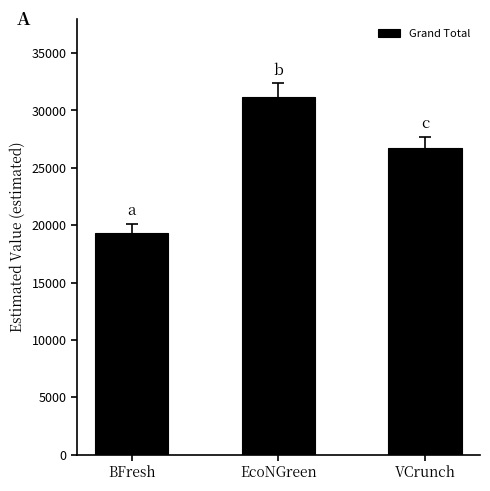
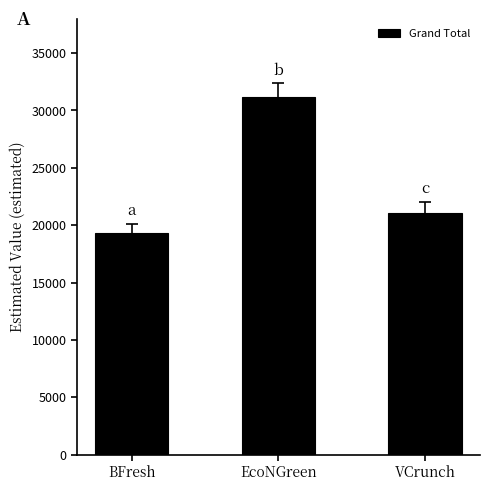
  {
    "Grand Total": {
      "BFresh": 19300,
      "EcoNGreen": 31200,
-     "VCrunch": 26700
+     "VCrunch": 21100
    }
  }
